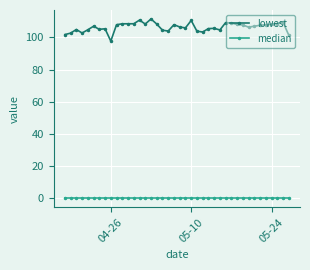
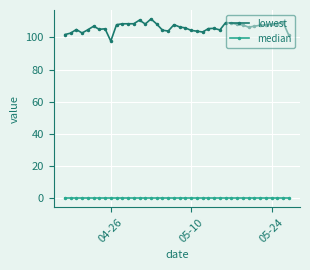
  {
    "lowest": {
      "04-26": 98,
-     "05-10": 111
+     "05-10": 104
    },
    "median": {
      "04-26": 0,
      "05-10": 0,
      "05-24": 0
    }
  }
